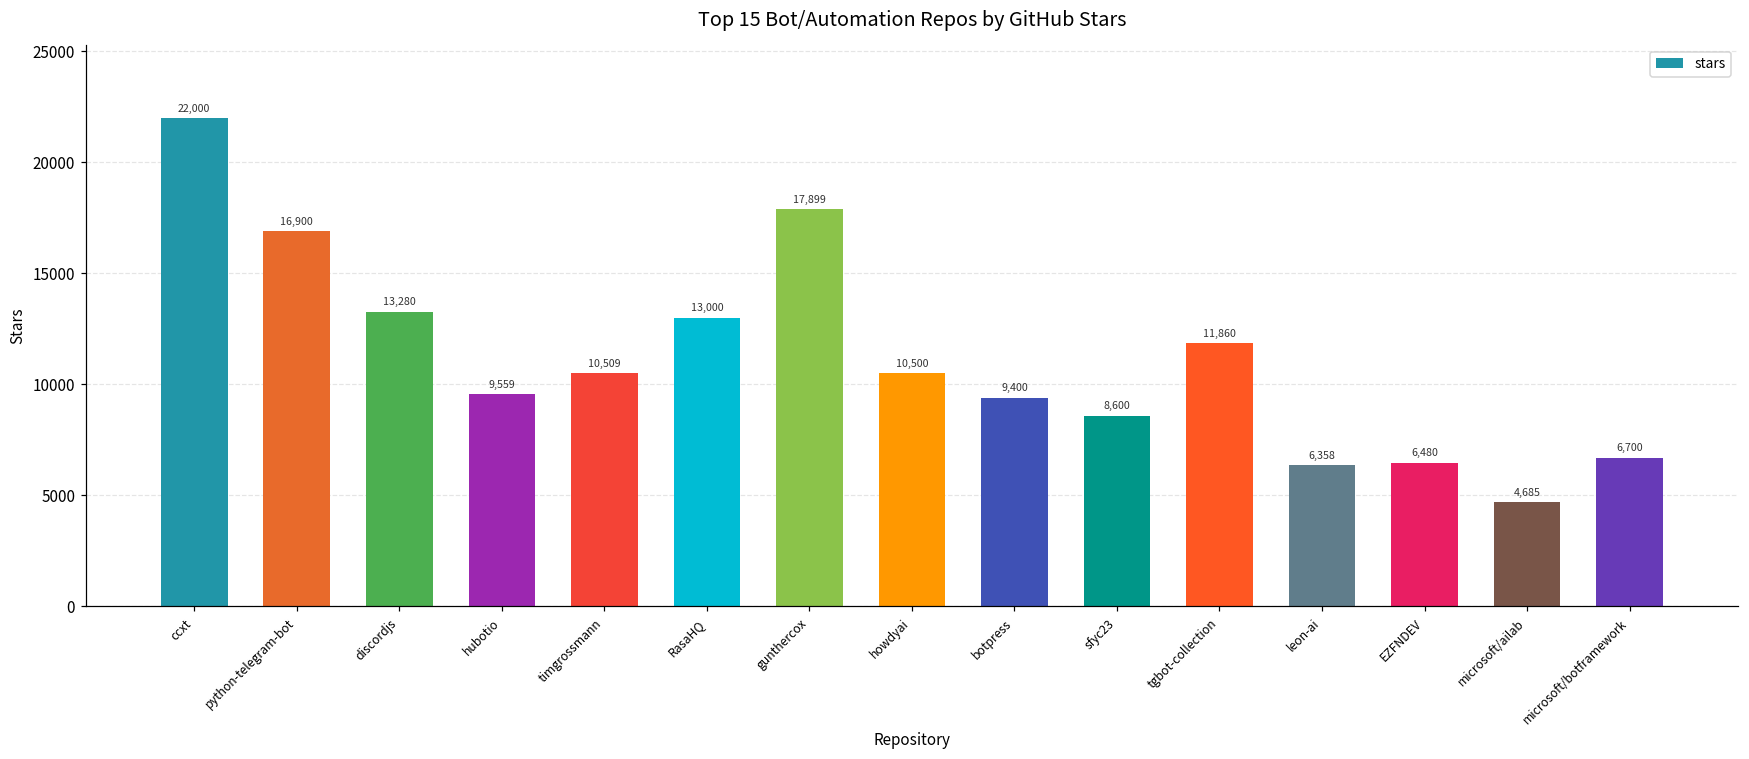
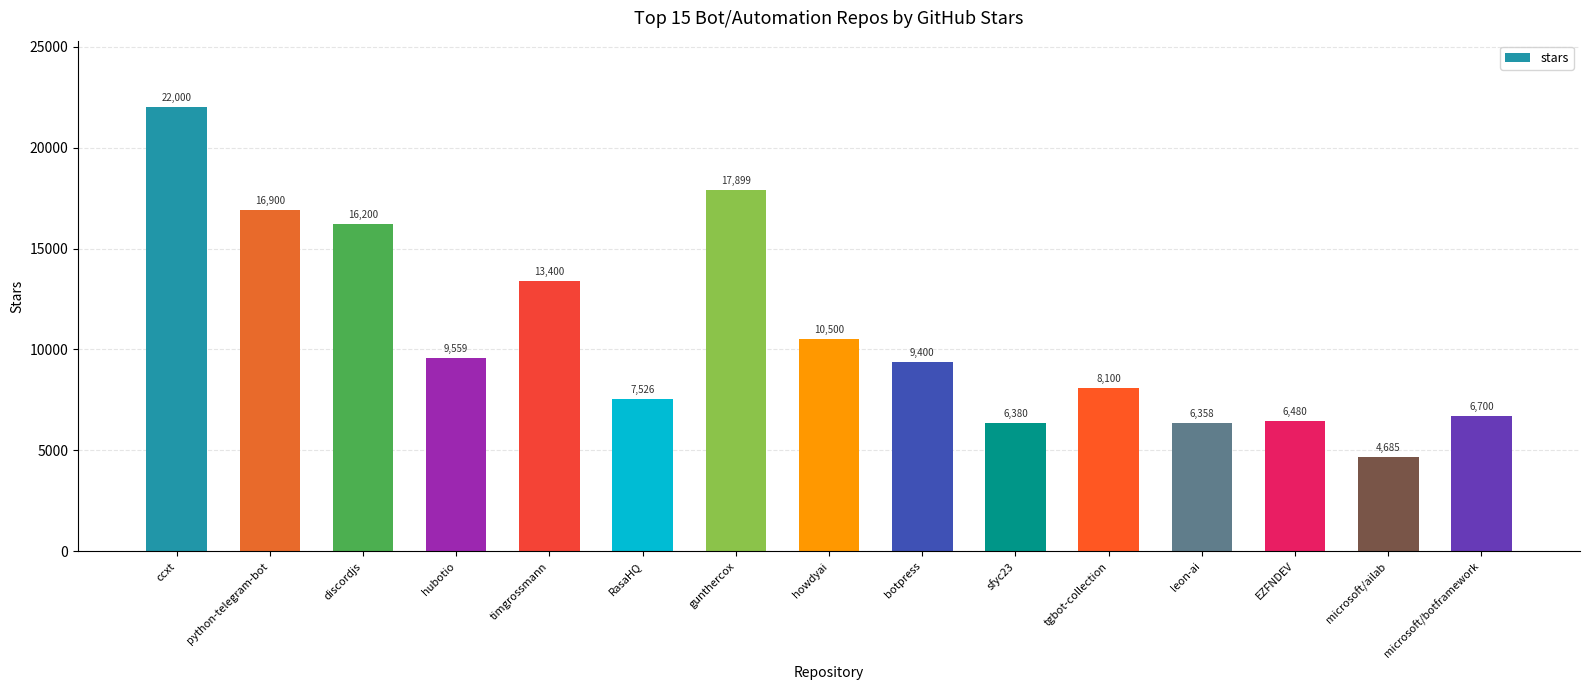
  {
    "ccxt": "22,000",
    "python-telegram-bot": "16,900",
-   "discordjs": "13,280",
+   "discordjs": "16,200",
    "hubotio": "9,559",
-   "timgrossmann": "10,509",
-   "RasaHQ": "13,000",
+   "timgrossmann": "13,400",
+   "RasaHQ": "7,526",
    "gunthercox": "17,899",
    "howdyai": "10,500",
    "botpress": "9,400",
-   "sfyc23": "8,600",
-   "tgbot-collection": "11,860",
+   "sfyc23": "6,380",
+   "tgbot-collection": "8,100",
    "leon-ai": "6,358",
    "EZFNDEV": "6,480",
    "microsoft/ailab": "4,685",
    "microsoft/botframework": "6,700"
  }
